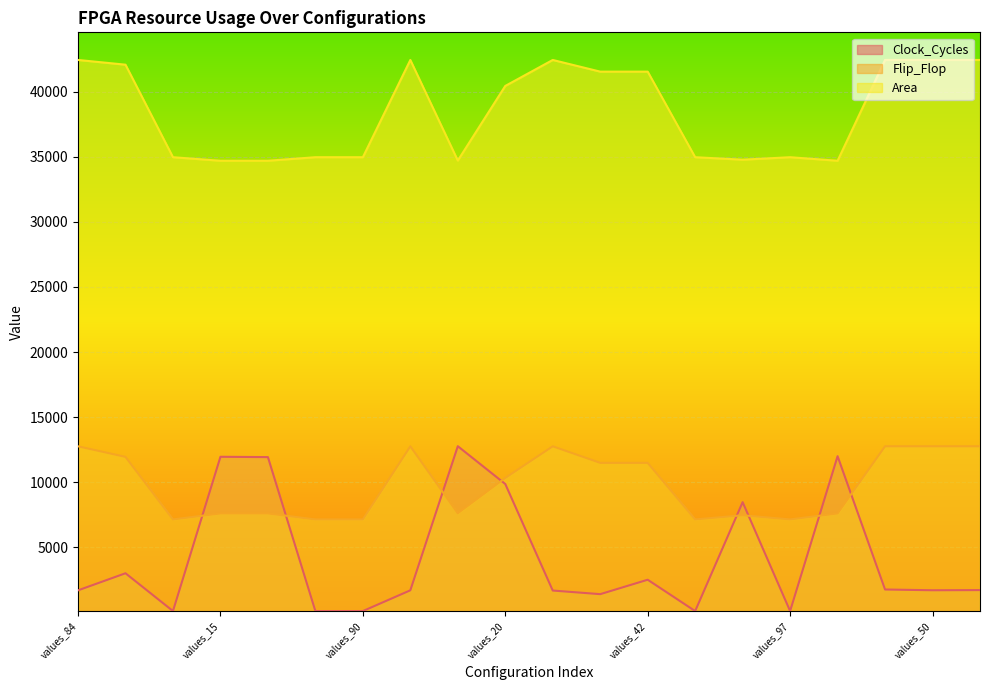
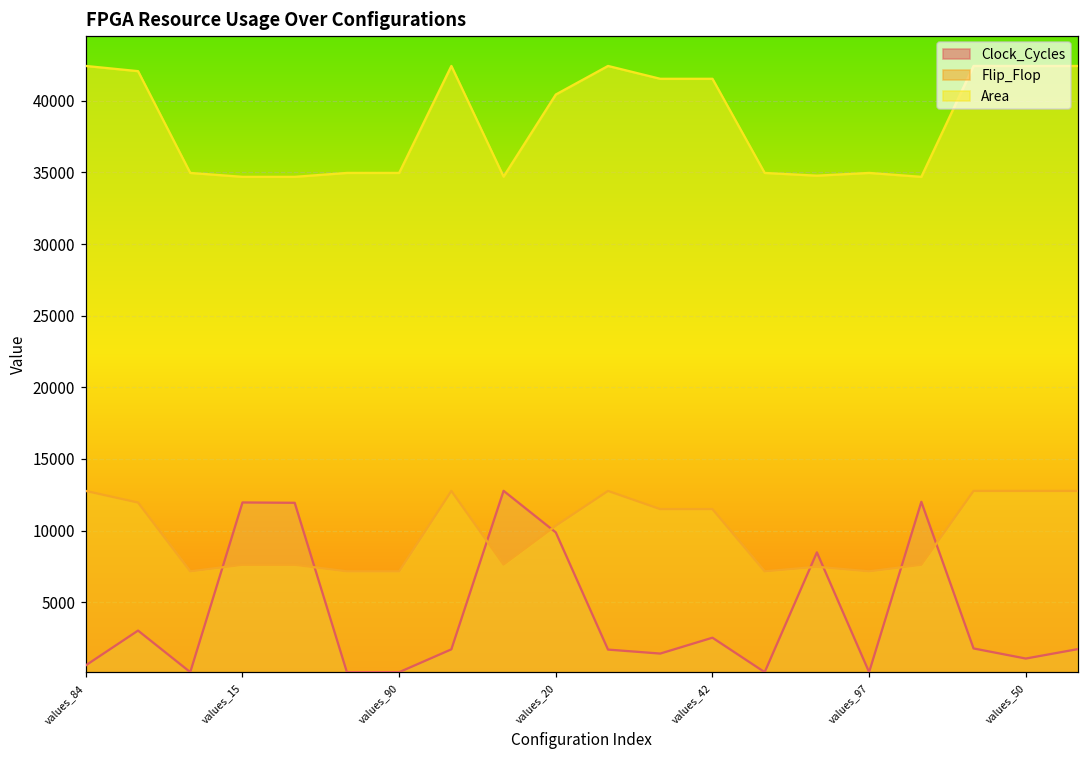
  {
    "Clock_Cycles": {
-     "values_84": 1700,
+     "values_84": 600,
      "values_15": 12000,
      "values_90": 100,
      "values_20": 9900,
      "values_42": 2500,
      "values_97": 100,
-     "values_50": 1700
+     "values_50": 1100
    }
  }
